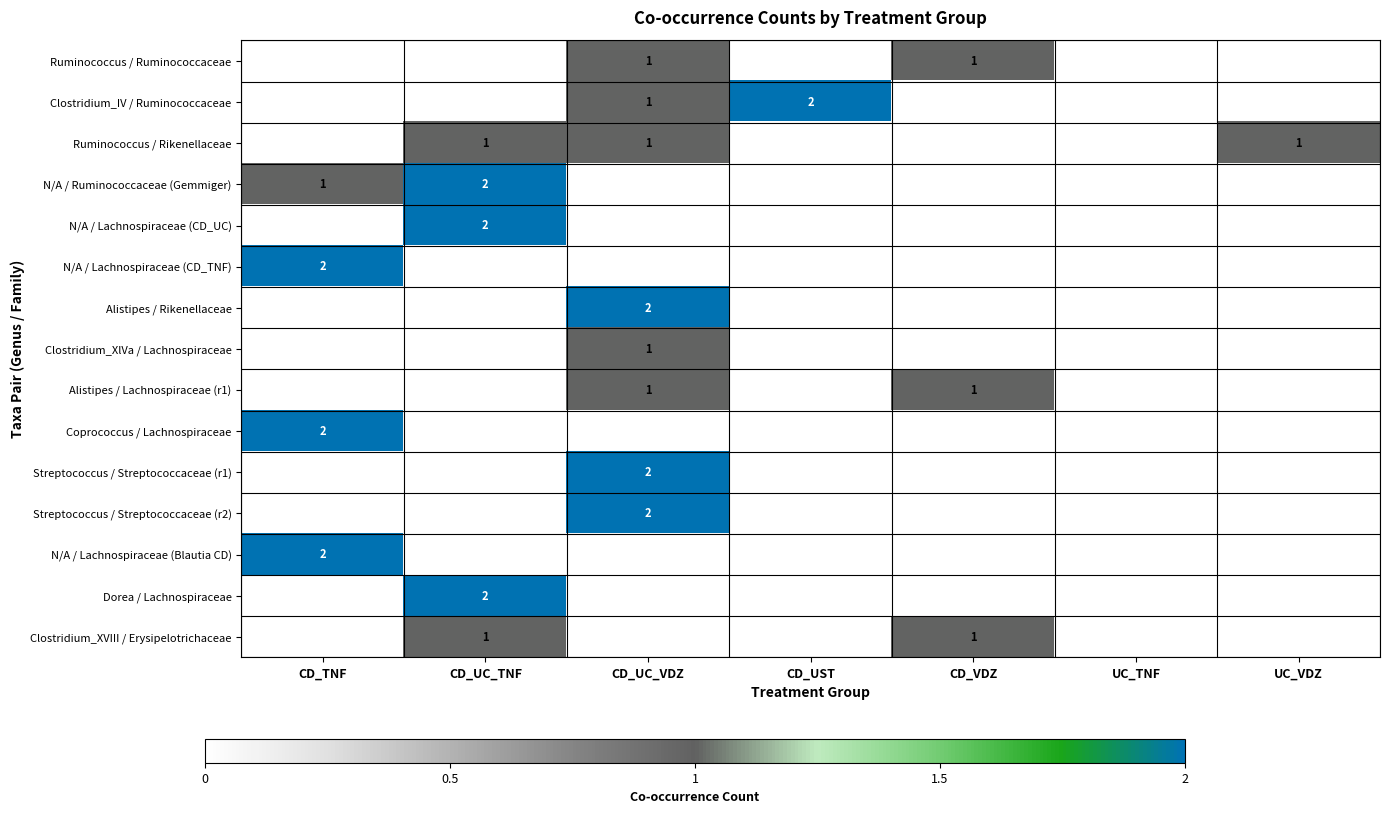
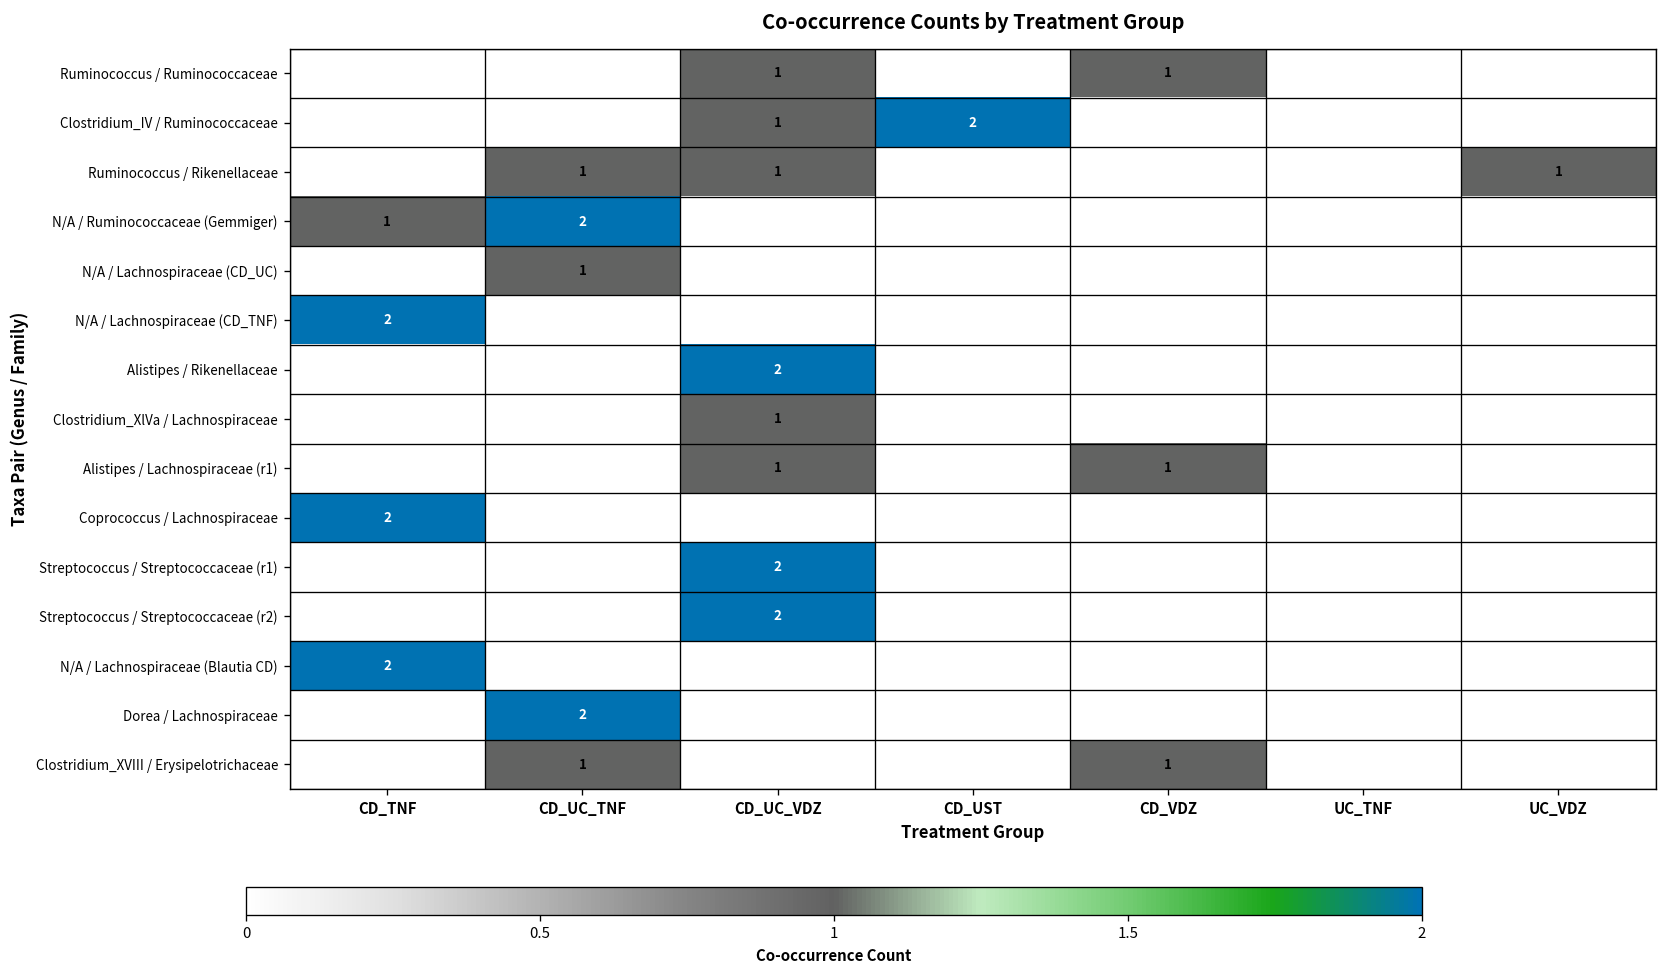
  {
    "Ruminococcus / Ruminococcaceae": {
      "CD_UC_VDZ": 1,
      "CD_VDZ": 1
    },
    "Clostridium_IV / Ruminococcaceae": {
      "CD_UC_VDZ": 1,
      "CD_UST": 2
    },
    "Ruminococcus / Rikenellaceae": {
      "CD_UC_TNF": 1,
      "CD_UC_VDZ": 1,
      "UC_VDZ": 1
    },
    "N/A / Ruminococcaceae (Gemmiger)": {
      "CD_TNF": 1,
      "CD_UC_TNF": 2
    },
    "N/A / Lachnospiraceae (CD_UC)": {
-     "CD_UC_TNF": 2
+     "CD_UC_TNF": 1
    },
    "N/A / Lachnospiraceae (CD_TNF)": {
      "CD_TNF": 2
    },
    "Alistipes / Rikenellaceae": {
      "CD_UC_VDZ": 2
    },
    "Clostridium_XlVa / Lachnospiraceae": {
      "CD_UC_VDZ": 1
    },
    "Alistipes / Lachnospiraceae (r1)": {
      "CD_UC_VDZ": 1,
      "CD_VDZ": 1
    },
    "Coprococcus / Lachnospiraceae": {
      "CD_TNF": 2
    },
    "Streptococcus / Streptococcaceae (r1)": {
      "CD_UC_VDZ": 2
    },
    "Streptococcus / Streptococcaceae (r2)": {
      "CD_UC_VDZ": 2
    },
    "N/A / Lachnospiraceae (Blautia CD)": {
      "CD_TNF": 2
    },
    "Dorea / Lachnospiraceae": {
      "CD_UC_TNF": 2
    },
    "Clostridium_XVIII / Erysipelotrichaceae": {
      "CD_UC_TNF": 1,
      "CD_VDZ": 1
    }
  }
